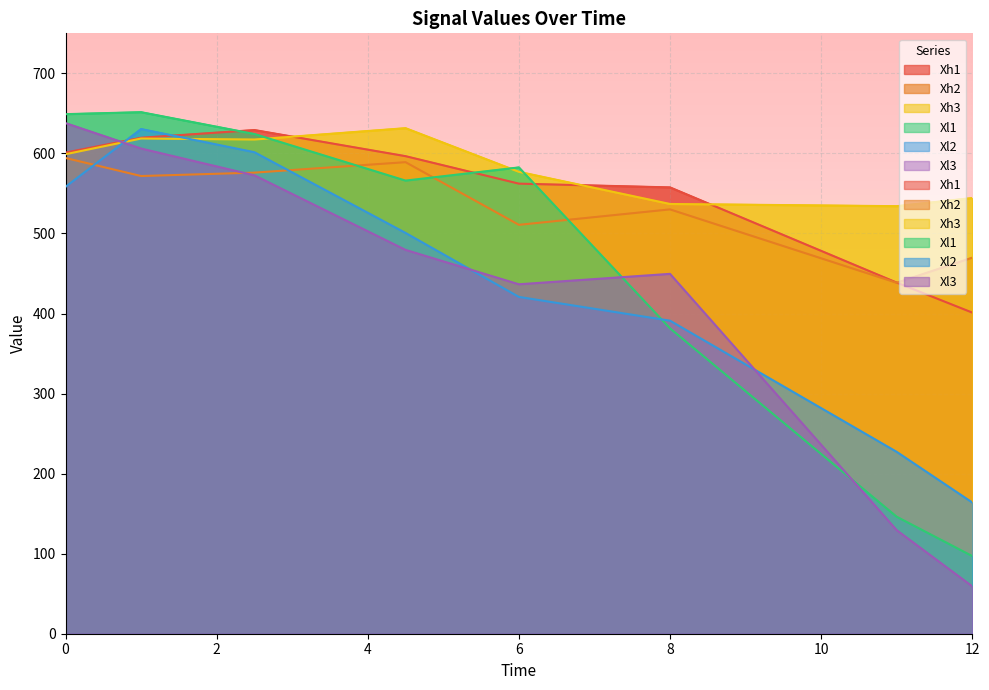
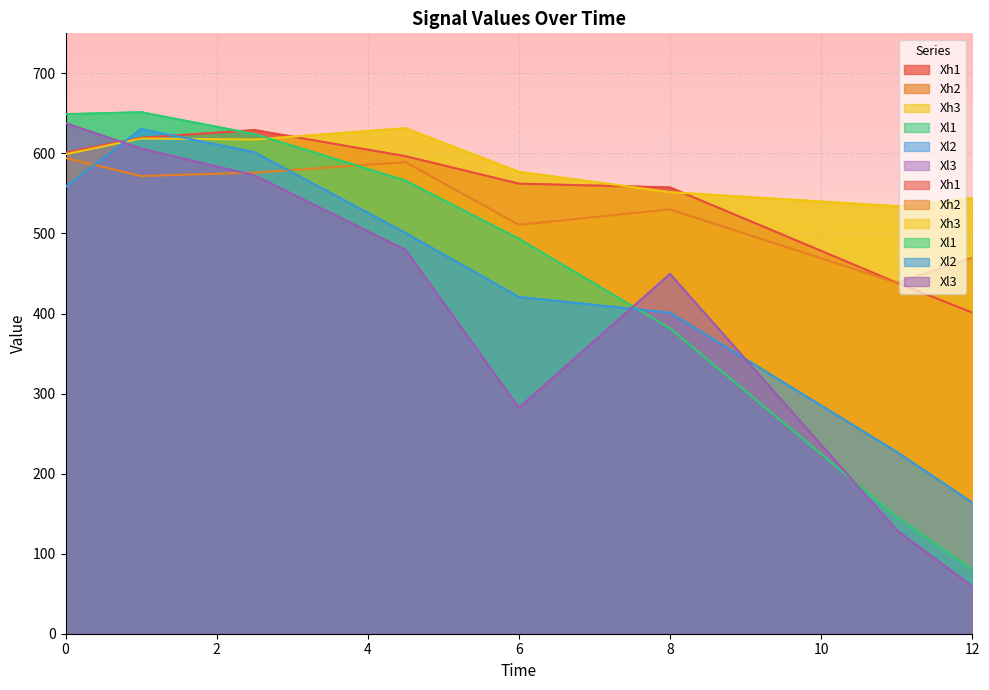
  {
    "Xh3": {
      "6": 580,
-     "8": 540,
+     "8": 550,
      "12": 540
    },
    "Xl1": {
      "0": 650,
-     "6": 580,
+     "6": 490,
      "8": 380,
-     "12": 100
+     "12": 80
    },
    "Xl2": {
      "0": 560,
      "6": 420,
-     "8": 390,
+     "8": 400,
      "12": 160
    },
    "Xl3": {
      "0": 640,
-     "6": 440,
+     "6": 280,
      "8": 450,
      "12": 60
    }
  }
